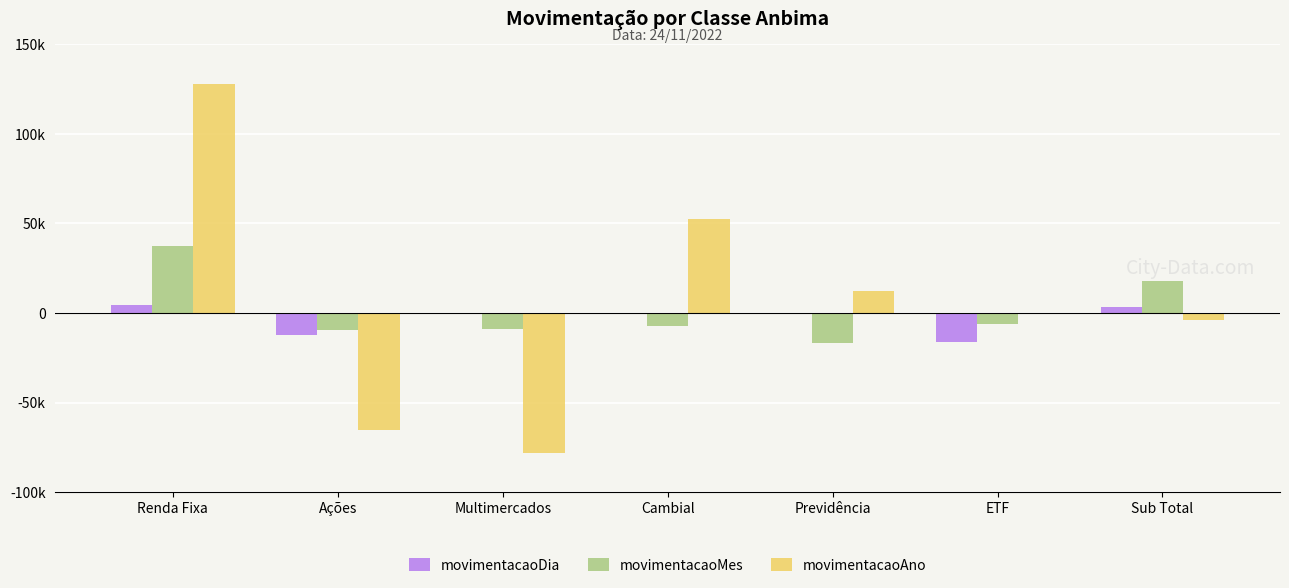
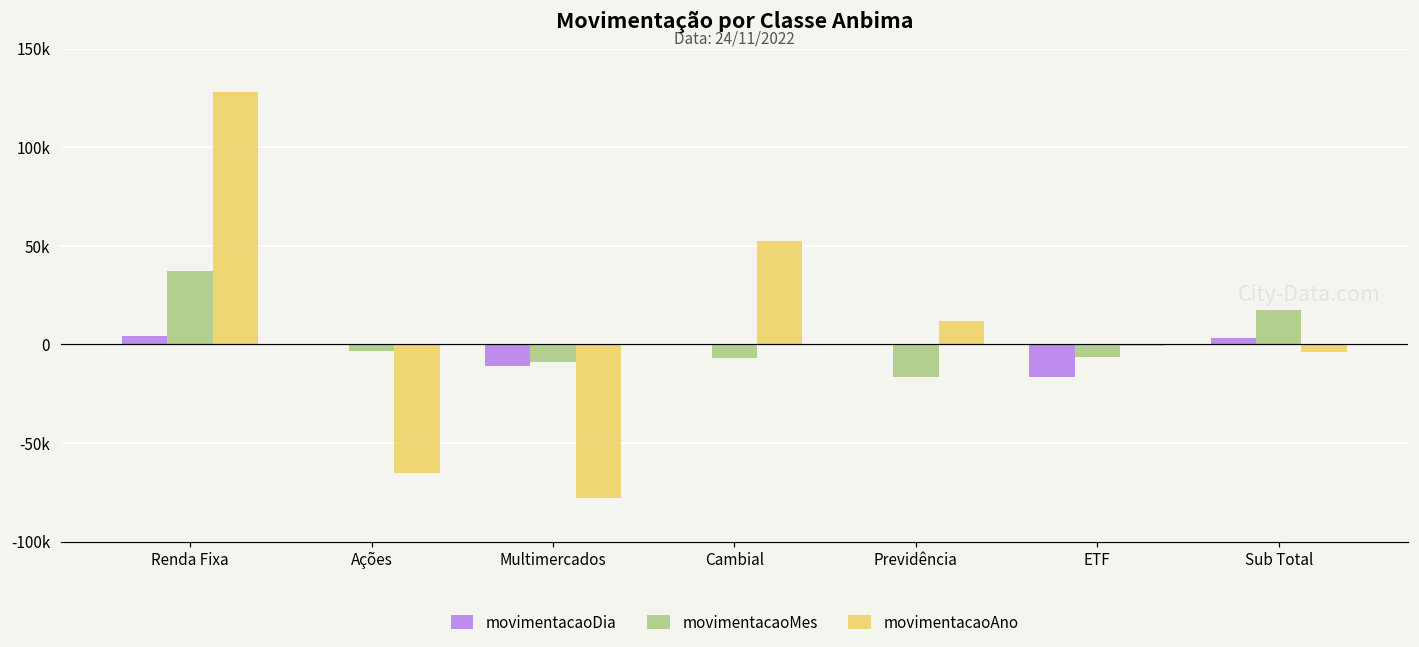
  {
    "movimentacaoDia": {
      "Renda Fixa": 4000,
-     "Ações": -13000,
-     "Multimercados": 0,
+     "Ações": 0,
+     "Multimercados": -11000,
      "ETF": -16000,
      "Sub Total": 3000
    },
    "movimentacaoMes": {
      "Renda Fixa": 37000,
-     "Ações": -9000,
+     "Ações": -3000,
      "Multimercados": -9000,
      "Cambial": -7000,
      "Previdência": -17000,
      "ETF": -6000,
      "Sub Total": 18000
    },
    "movimentacaoAno": {
      "Renda Fixa": 128000,
      "Ações": -65000,
      "Multimercados": -78000,
      "Cambial": 53000,
      "Previdência": 12000,
      "Sub Total": -4000
    }
  }
